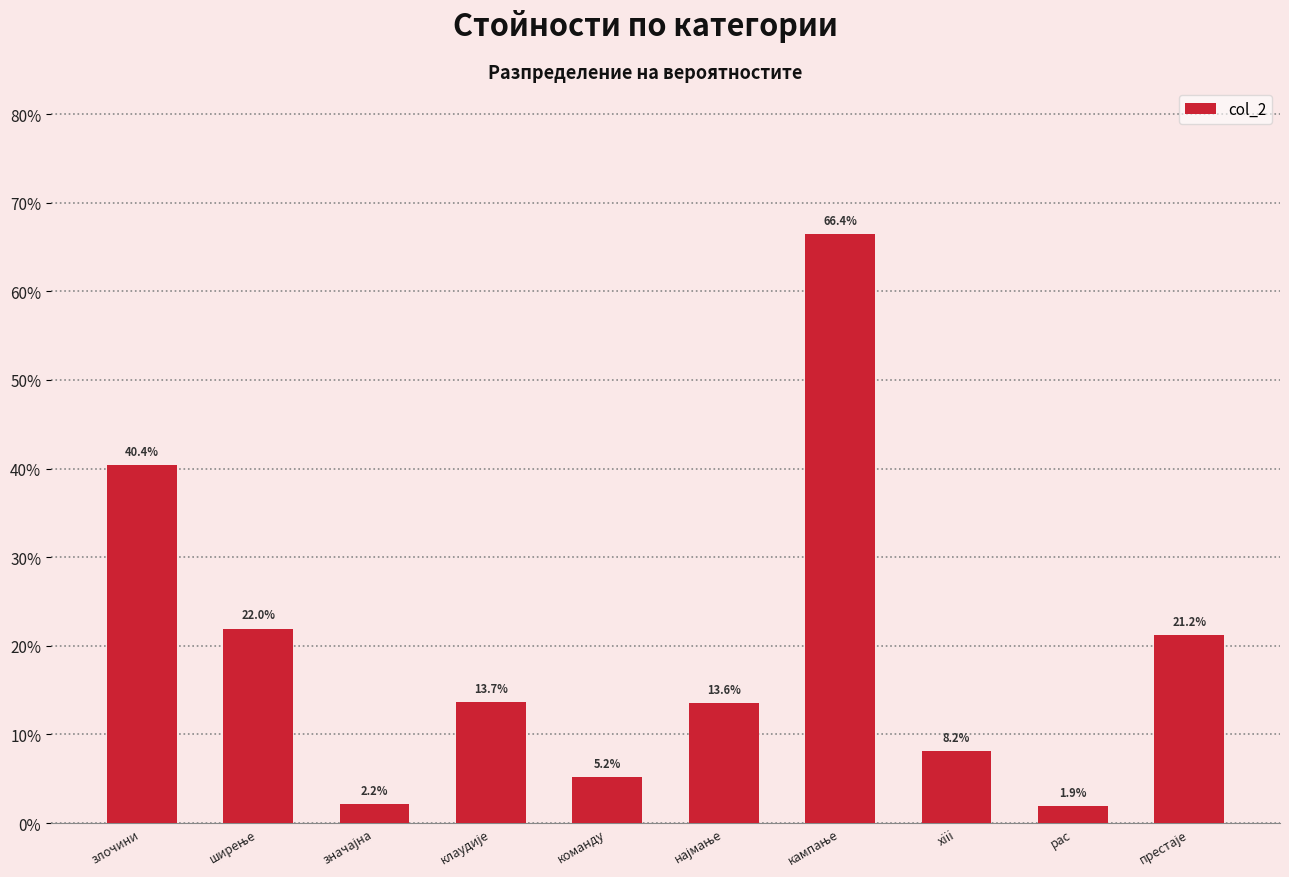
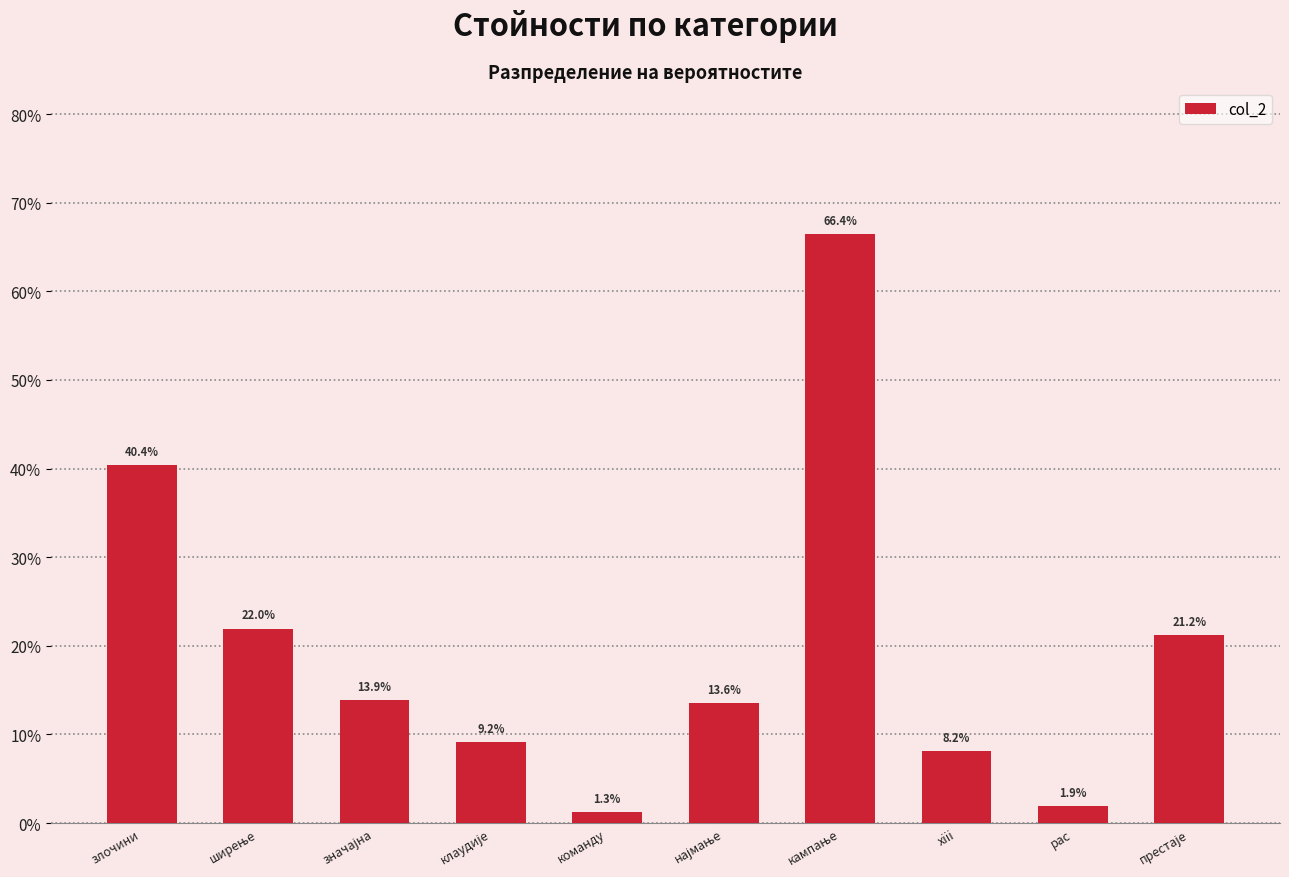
  {
    "злочини": "40.4%",
    "ширење": "22.0%",
-   "значајна": "2.2%",
-   "клаудије": "13.7%",
-   "команду": "5.2%",
+   "значајна": "13.9%",
+   "клаудије": "9.2%",
+   "команду": "1.3%",
    "најмање": "13.6%",
    "кампање": "66.4%",
    "xiii": "8.2%",
    "рас": "1.9%",
    "престаје": "21.2%"
  }
